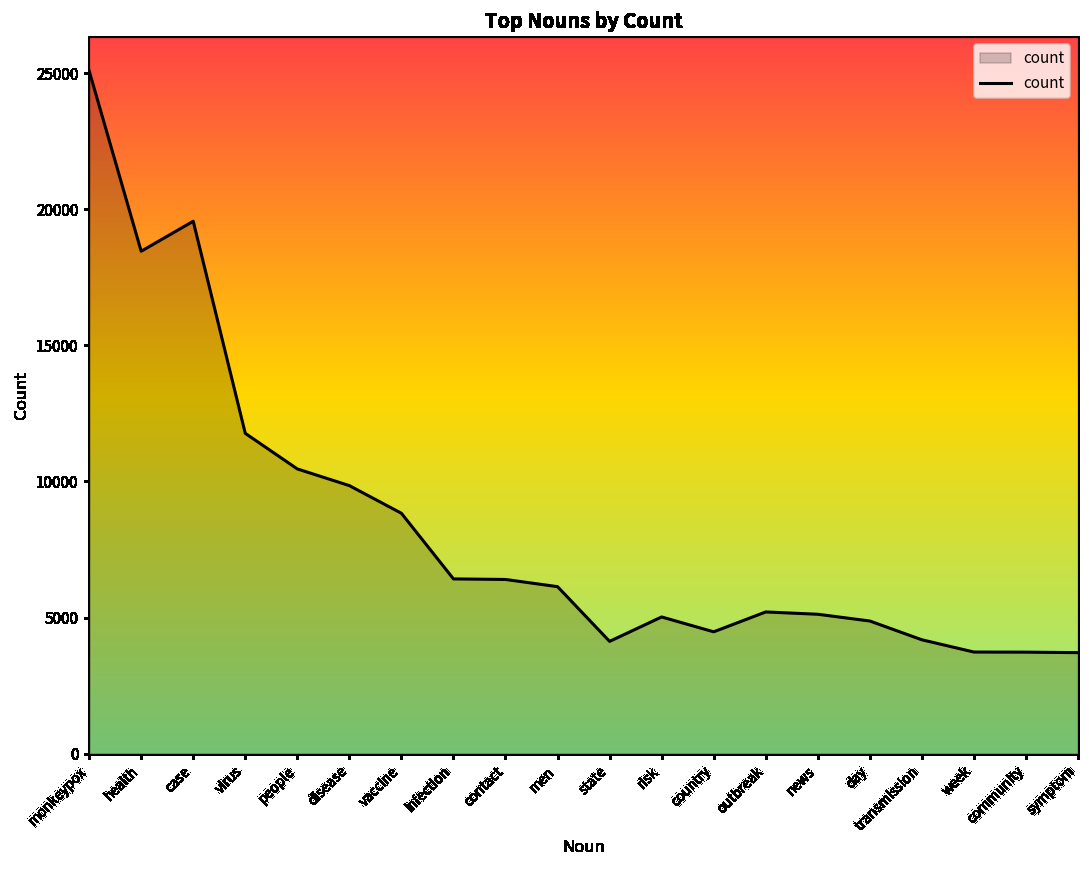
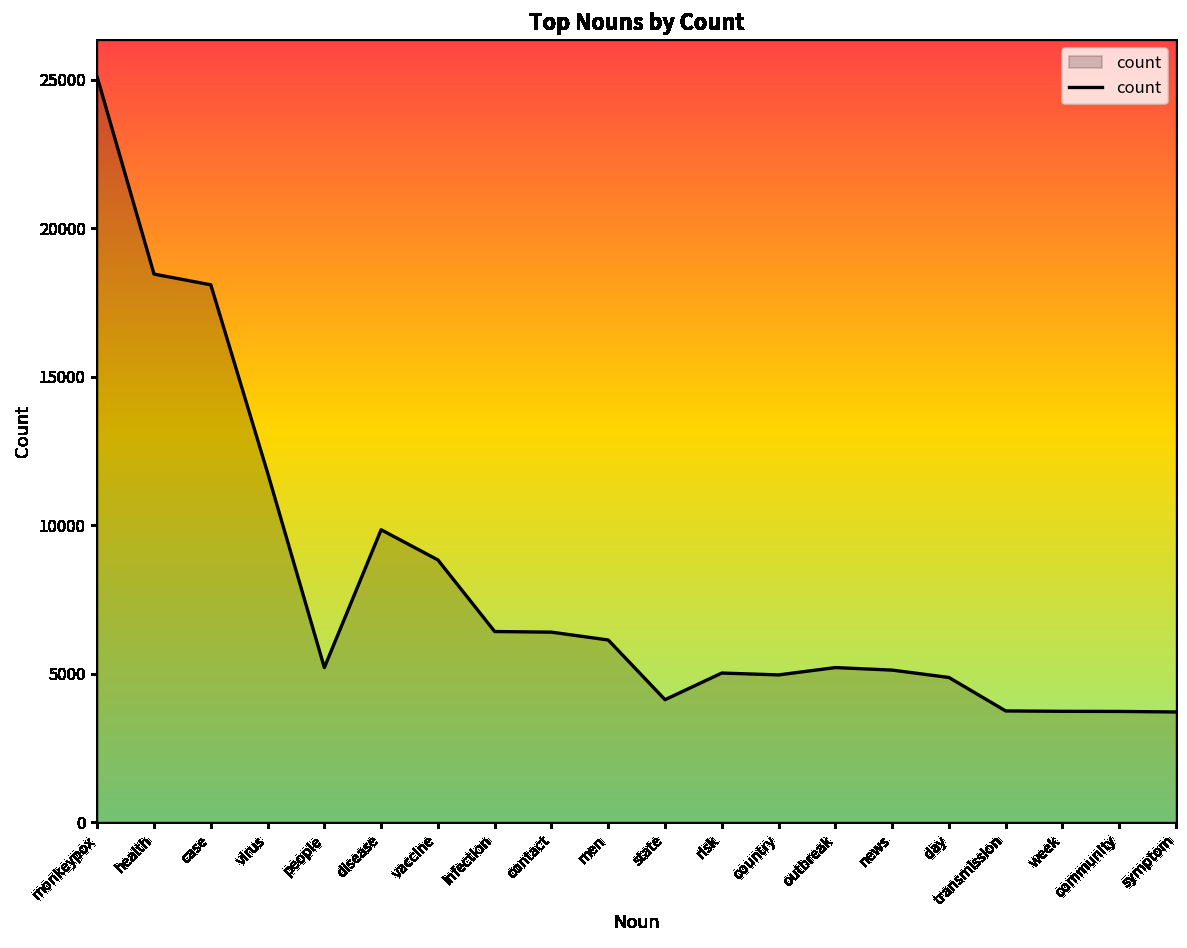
  {
    "monkeypox": 25100,
    "health": 18500,
-   "case": 19600,
+   "case": 18100,
    "virus": 11800,
-   "people": 10500,
+   "people": 5200,
    "disease": 9800,
    "vaccine": 8800,
    "infection": 6400,
    "contact": 6400,
    "men": 6100,
    "state": 4100,
    "risk": 5000,
-   "country": 4500,
+   "country": 5000,
    "outbreak": 5200,
    "news": 5100,
    "day": 4900,
-   "transmission": 4200,
+   "transmission": 3700,
    "week": 3700,
    "community": 3700,
    "symptom": 3700
  }
